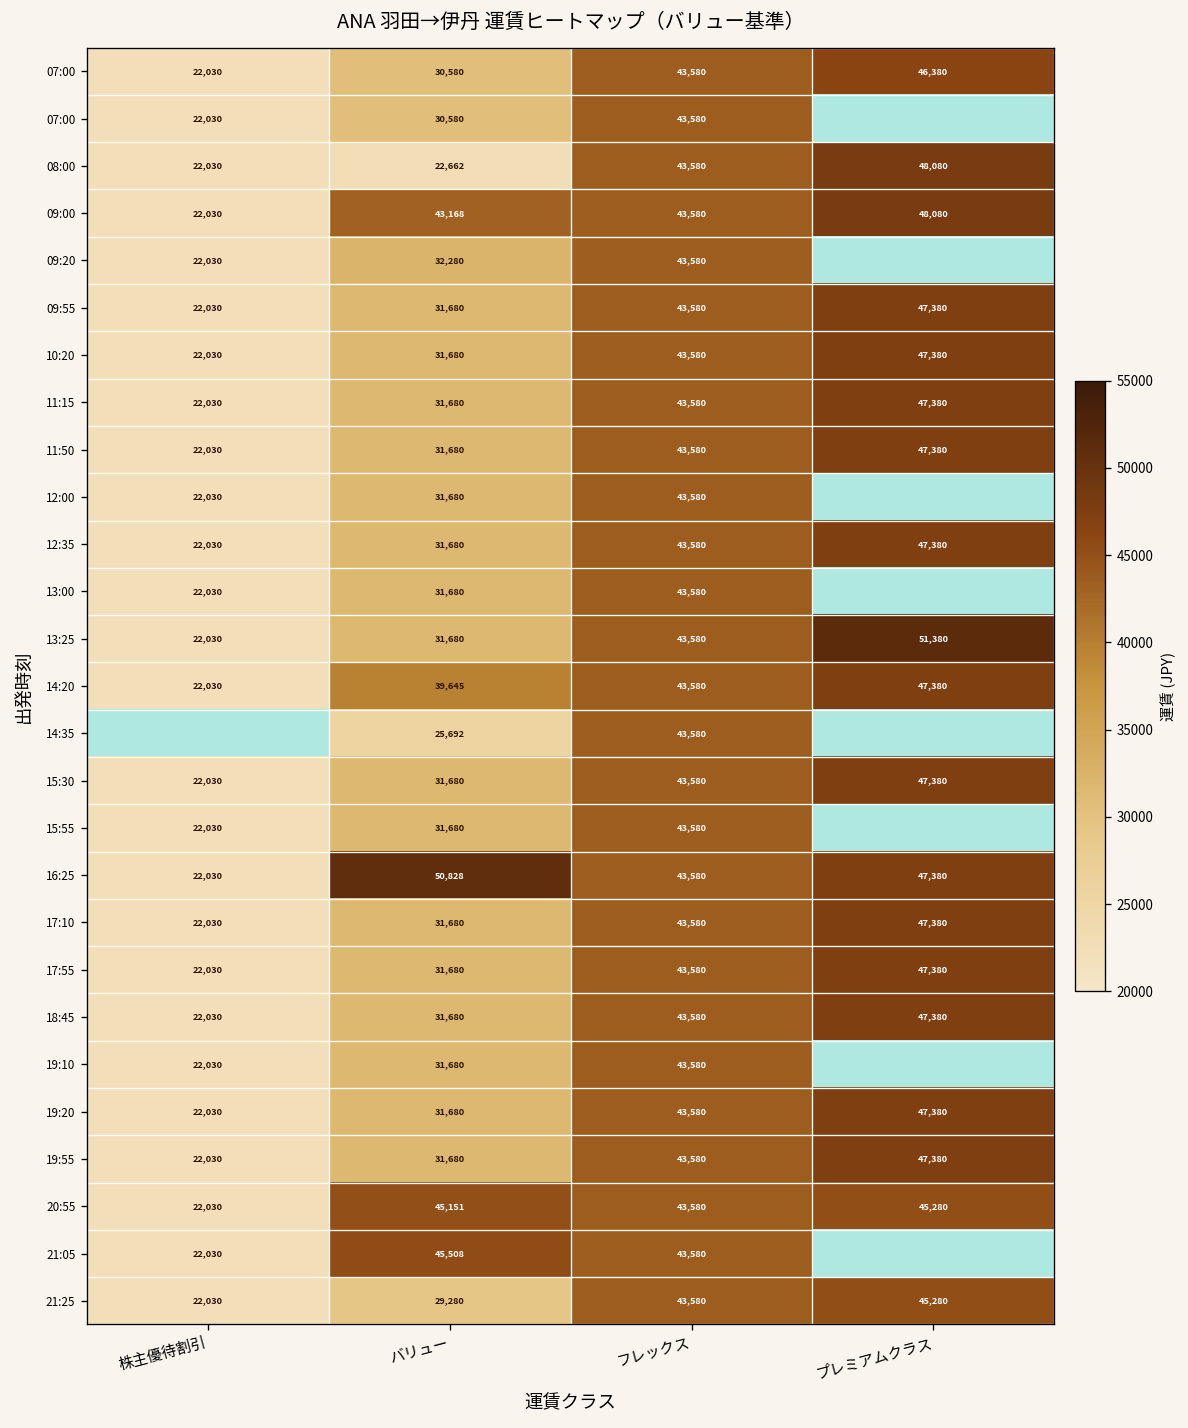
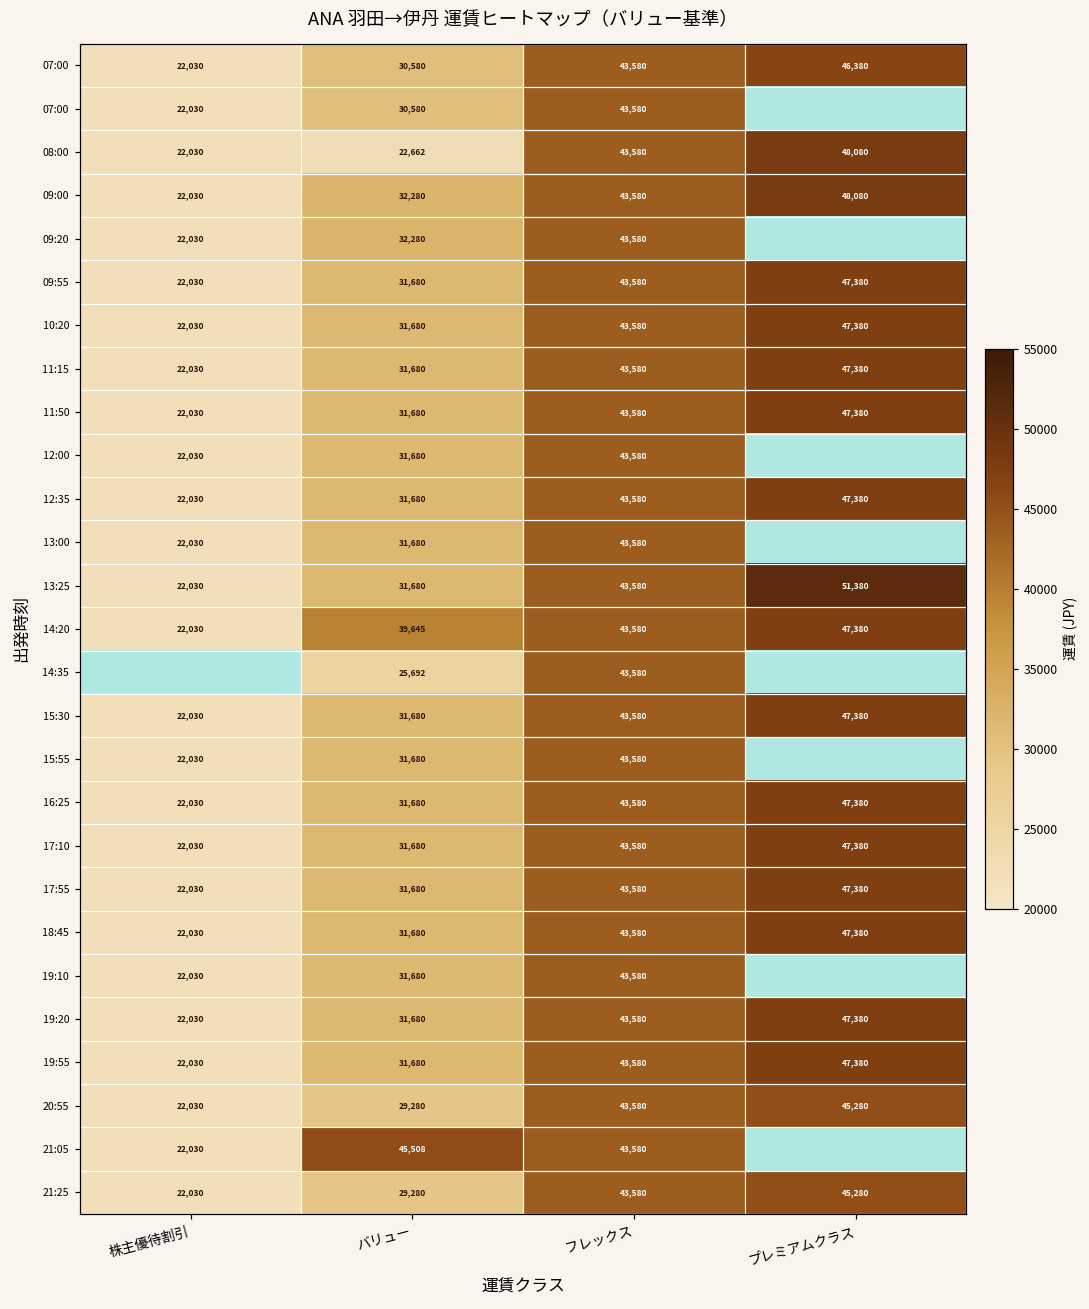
  {
    "07:00": {
      "プレミアムクラス": "46,380"
    },
    "08:00": {
      "株主優待割引": "22,030",
      "バリュー": "22,662",
      "フレックス": "43,580",
      "プレミアムクラス": "48,080"
    },
    "09:00": {
      "株主優待割引": "22,030",
-     "バリュー": "43,168",
+     "バリュー": "32,280",
      "フレックス": "43,580",
      "プレミアムクラス": "48,080"
    },
    "09:20": {
      "株主優待割引": "22,030",
      "バリュー": "32,280",
      "フレックス": "43,580"
    },
    "09:55": {
      "株主優待割引": "22,030",
      "バリュー": "31,680",
      "フレックス": "43,580",
      "プレミアムクラス": "47,380"
    },
    "10:20": {
      "株主優待割引": "22,030",
      "バリュー": "31,680",
      "フレックス": "43,580",
      "プレミアムクラス": "47,380"
    },
    "11:15": {
      "株主優待割引": "22,030",
      "バリュー": "31,680",
      "フレックス": "43,580",
      "プレミアムクラス": "47,380"
    },
    "11:50": {
      "株主優待割引": "22,030",
      "バリュー": "31,680",
      "フレックス": "43,580",
      "プレミアムクラス": "47,380"
    },
    "12:00": {
      "株主優待割引": "22,030",
      "バリュー": "31,680",
      "フレックス": "43,580"
    },
    "12:35": {
      "株主優待割引": "22,030",
      "バリュー": "31,680",
      "フレックス": "43,580",
      "プレミアムクラス": "47,380"
    },
    "13:00": {
      "株主優待割引": "22,030",
      "バリュー": "31,680",
      "フレックス": "43,580"
    },
    "13:25": {
      "株主優待割引": "22,030",
      "バリュー": "31,680",
      "フレックス": "43,580",
      "プレミアムクラス": "51,380"
    },
    "14:20": {
      "株主優待割引": "22,030",
      "バリュー": "39,645",
      "フレックス": "43,580",
      "プレミアムクラス": "47,380"
    },
    "14:35": {
      "バリュー": "25,692",
      "フレックス": "43,580"
    },
    "15:30": {
      "株主優待割引": "22,030",
      "バリュー": "31,680",
      "フレックス": "43,580",
      "プレミアムクラス": "47,380"
    },
    "15:55": {
      "株主優待割引": "22,030",
      "バリュー": "31,680",
      "フレックス": "43,580"
    },
    "16:25": {
      "株主優待割引": "22,030",
-     "バリュー": "50,828",
+     "バリュー": "31,680",
      "フレックス": "43,580",
      "プレミアムクラス": "47,380"
    },
    "17:10": {
      "株主優待割引": "22,030",
      "バリュー": "31,680",
      "フレックス": "43,580",
      "プレミアムクラス": "47,380"
    },
    "17:55": {
      "株主優待割引": "22,030",
      "バリュー": "31,680",
      "フレックス": "43,580",
      "プレミアムクラス": "47,380"
    },
    "18:45": {
      "株主優待割引": "22,030",
      "バリュー": "31,680",
      "フレックス": "43,580",
      "プレミアムクラス": "47,380"
    },
    "19:10": {
      "株主優待割引": "22,030",
      "バリュー": "31,680",
      "フレックス": "43,580"
    },
    "19:20": {
      "株主優待割引": "22,030",
      "バリュー": "31,680",
      "フレックス": "43,580",
      "プレミアムクラス": "47,380"
    },
    "19:55": {
      "株主優待割引": "22,030",
      "バリュー": "31,680",
      "フレックス": "43,580",
      "プレミアムクラス": "47,380"
    },
    "20:55": {
      "株主優待割引": "22,030",
-     "バリュー": "45,151",
+     "バリュー": "29,280",
      "フレックス": "43,580",
      "プレミアムクラス": "45,280"
    },
    "21:05": {
      "株主優待割引": "22,030",
      "バリュー": "45,508",
      "フレックス": "43,580"
    },
    "21:25": {
      "株主優待割引": "22,030",
      "バリュー": "29,280",
      "フレックス": "43,580",
      "プレミアムクラス": "45,280"
    }
  }
